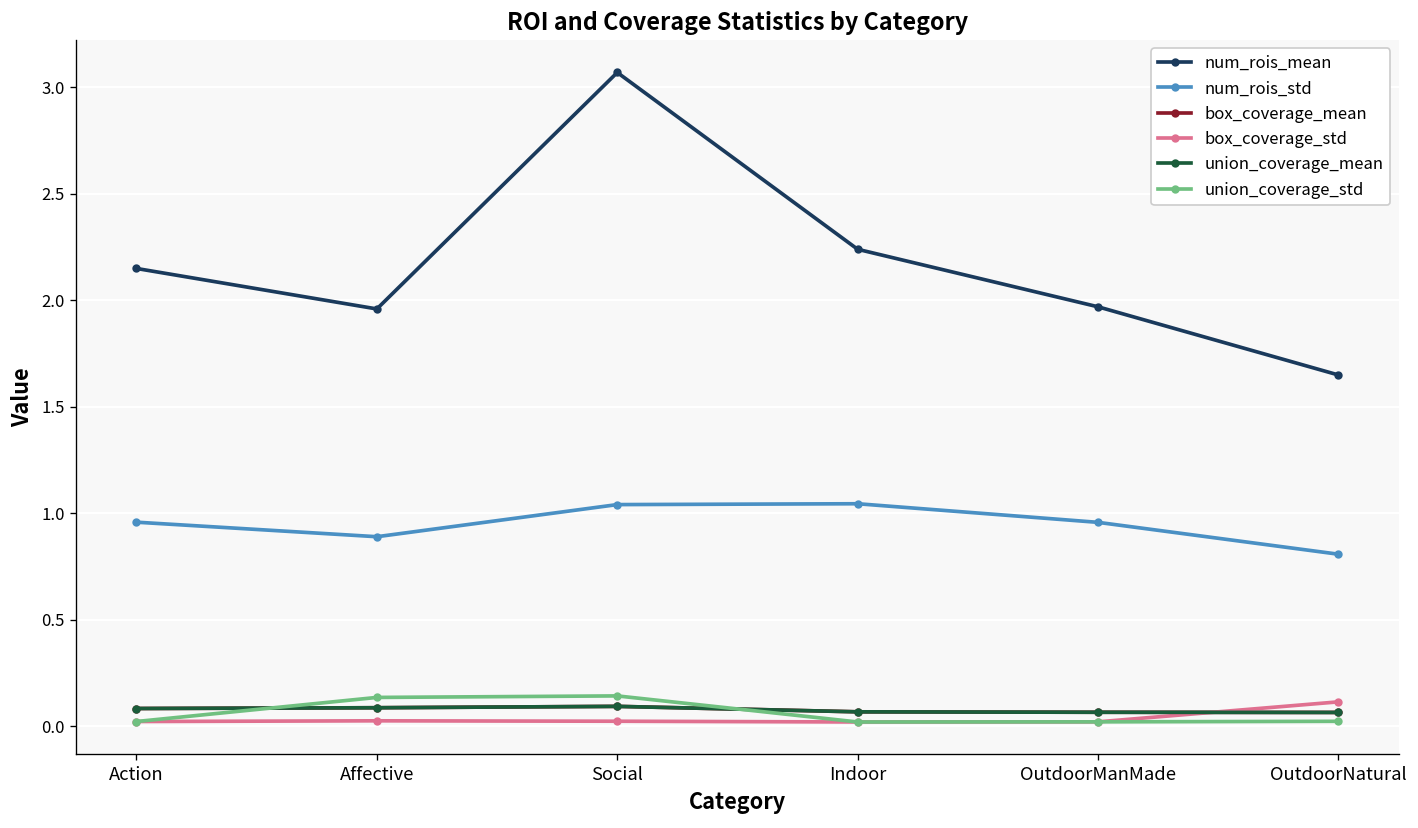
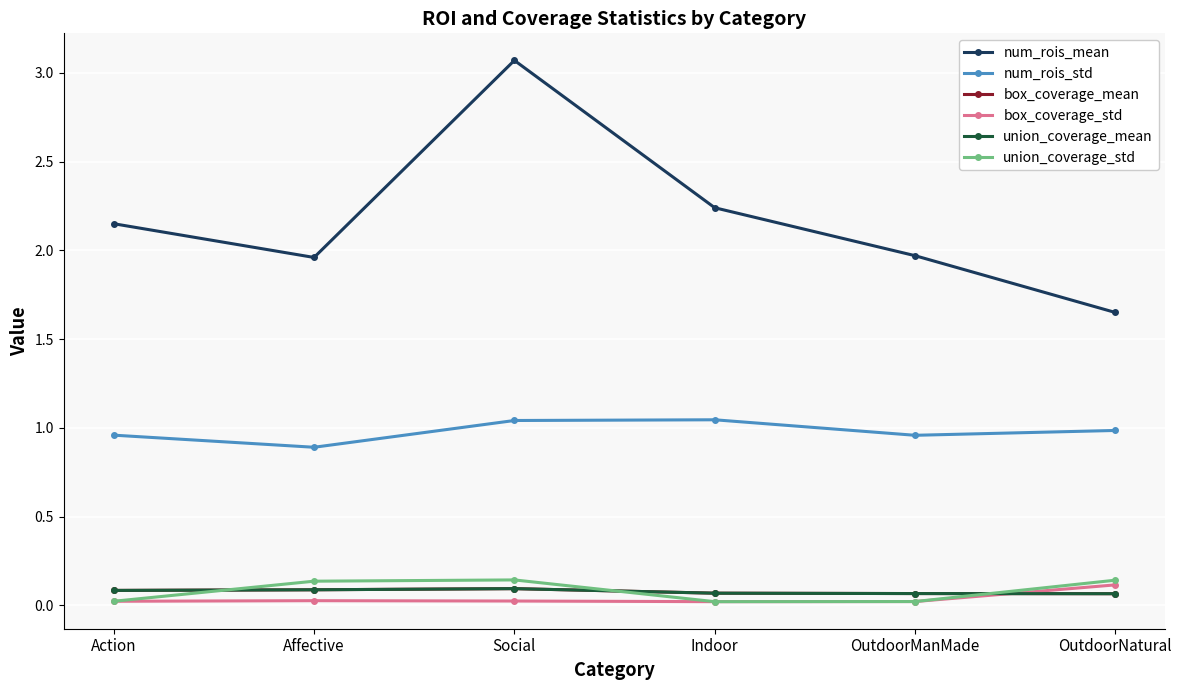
  {
    "num_rois_std": {
      "Action": 0.96,
      "Affective": 0.89,
      "Social": 1.04,
      "Indoor": 1.05,
      "OutdoorManMade": 0.96,
-     "OutdoorNatural": 0.81
+     "OutdoorNatural": 0.99
    },
    "box_coverage_std": {
      "Affective": 0.03,
      "Social": 0.02,
      "OutdoorNatural": 0.12
    },
    "union_coverage_std": {
      "Affective": 0.14,
      "Social": 0.14,
-     "OutdoorNatural": 0.02
+     "OutdoorNatural": 0.14
    }
  }
